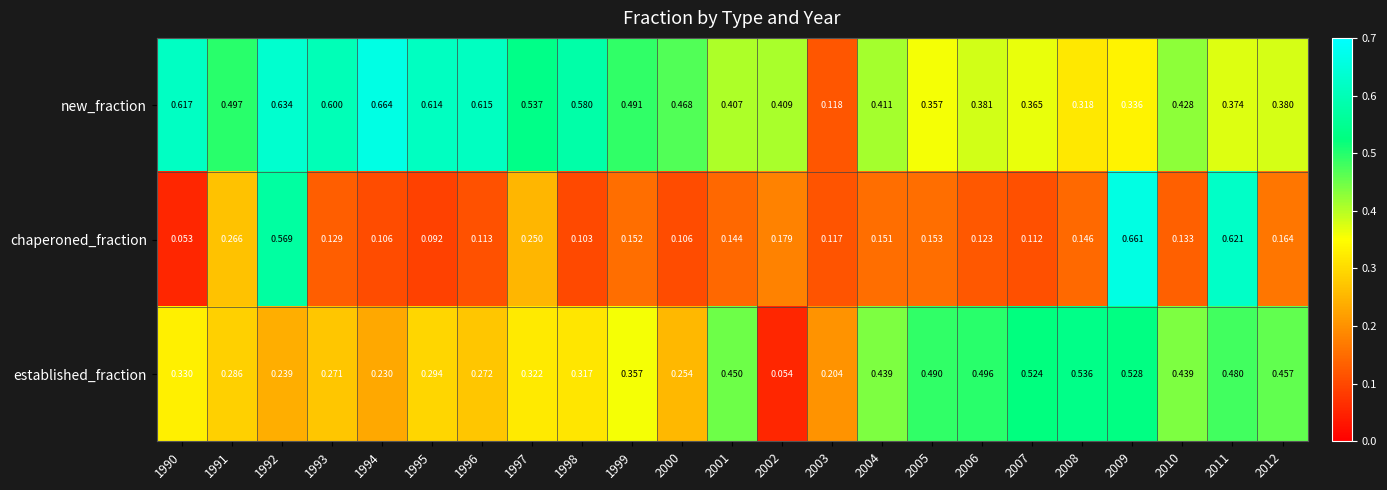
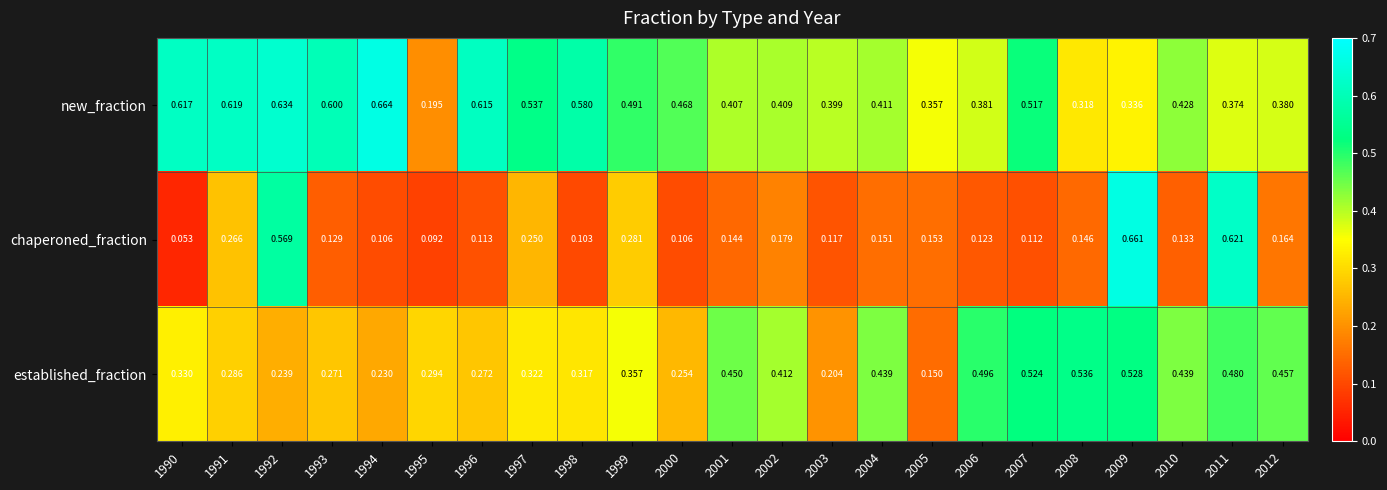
  {
    "new_fraction": {
      "1990": 0.617,
-     "1991": 0.497,
+     "1991": 0.619,
      "1992": 0.634,
      "1993": 0.600,
      "1994": 0.664,
-     "1995": 0.614,
+     "1995": 0.195,
      "1996": 0.615,
      "1997": 0.537,
      "1998": 0.580,
      "1999": 0.491,
      "2000": 0.468,
      "2001": 0.407,
      "2002": 0.409,
-     "2003": 0.118,
+     "2003": 0.399,
      "2004": 0.411,
      "2005": 0.357,
      "2006": 0.381,
-     "2007": 0.365,
+     "2007": 0.517,
      "2008": 0.318,
      "2009": 0.336,
      "2010": 0.428,
      "2011": 0.374,
      "2012": 0.380
    },
    "chaperoned_fraction": {
      "1990": 0.053,
      "1991": 0.266,
      "1992": 0.569,
      "1993": 0.129,
      "1994": 0.106,
      "1995": 0.092,
      "1996": 0.113,
      "1997": 0.250,
      "1998": 0.103,
-     "1999": 0.152,
+     "1999": 0.281,
      "2000": 0.106,
      "2001": 0.144,
      "2002": 0.179,
      "2003": 0.117,
      "2004": 0.151,
      "2005": 0.153,
      "2006": 0.123,
      "2007": 0.112,
      "2008": 0.146,
      "2009": 0.661,
      "2010": 0.133,
      "2011": 0.621,
      "2012": 0.164
    },
    "established_fraction": {
      "1990": 0.330,
      "1991": 0.286,
      "1992": 0.239,
      "1993": 0.271,
      "1994": 0.230,
      "1995": 0.294,
      "1996": 0.272,
      "1997": 0.322,
      "1998": 0.317,
      "1999": 0.357,
      "2000": 0.254,
      "2001": 0.450,
-     "2002": 0.054,
+     "2002": 0.412,
      "2003": 0.204,
      "2004": 0.439,
-     "2005": 0.490,
+     "2005": 0.150,
      "2006": 0.496,
      "2007": 0.524,
      "2008": 0.536,
      "2009": 0.528,
      "2010": 0.439,
      "2011": 0.480,
      "2012": 0.457
    }
  }
